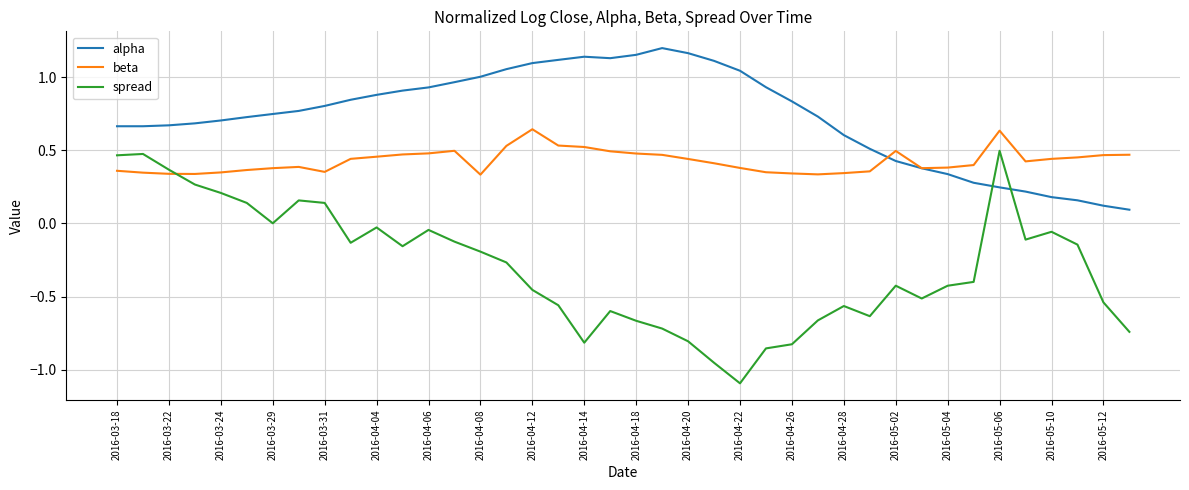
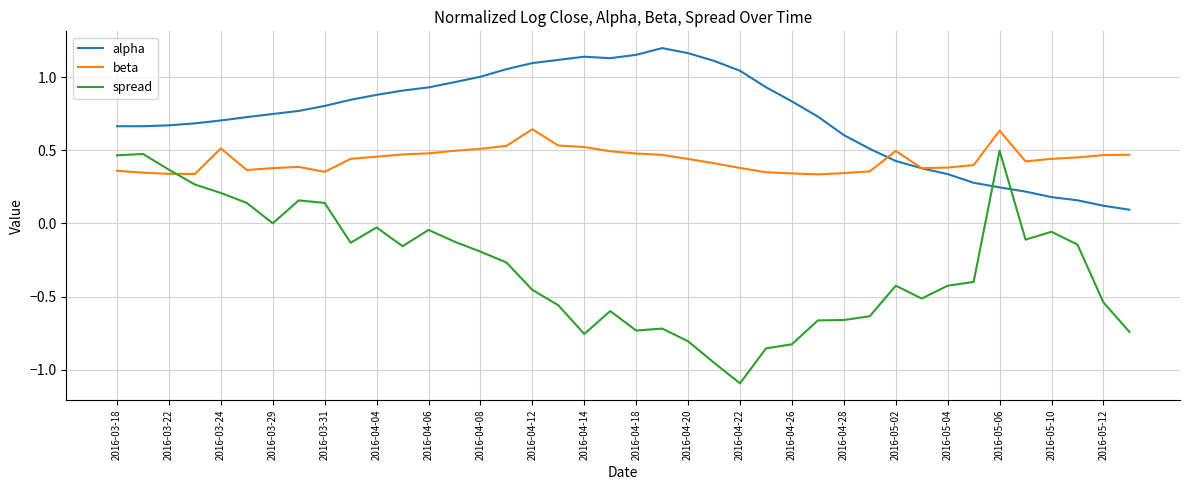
  {
    "alpha": {
      "2016-03-18": 0.66,
      "2016-03-22": 0.67,
      "2016-03-24": 0.70,
      "2016-03-29": 0.75,
      "2016-03-31": 0.80,
      "2016-04-04": 0.88,
      "2016-04-06": 0.93,
      "2016-04-08": 1.00,
      "2016-04-12": 1.10,
      "2016-04-14": 1.14,
      "2016-04-18": 1.15,
      "2016-04-20": 1.16,
      "2016-04-22": 1.04,
      "2016-04-26": 0.83,
      "2016-04-28": 0.60,
      "2016-05-02": 0.43,
      "2016-05-04": 0.34,
      "2016-05-06": 0.25,
      "2016-05-10": 0.18,
      "2016-05-12": 0.12
    },
    "beta": {
      "2016-03-18": 0.36,
      "2016-03-22": 0.34,
-     "2016-03-24": 0.35,
+     "2016-03-24": 0.51,
      "2016-03-29": 0.38,
      "2016-03-31": 0.35,
      "2016-04-04": 0.46,
      "2016-04-06": 0.48,
-     "2016-04-08": 0.33,
+     "2016-04-08": 0.51,
      "2016-04-12": 0.64,
      "2016-04-14": 0.52,
      "2016-04-18": 0.48,
      "2016-04-20": 0.44,
      "2016-04-22": 0.38,
      "2016-04-26": 0.34,
      "2016-04-28": 0.34,
      "2016-05-02": 0.50,
      "2016-05-04": 0.38,
      "2016-05-06": 0.63,
      "2016-05-10": 0.44,
      "2016-05-12": 0.47
    },
    "spread": {
      "2016-03-18": 0.47,
      "2016-03-22": 0.37,
      "2016-03-24": 0.21,
      "2016-03-29": 0.00,
      "2016-03-31": 0.14,
      "2016-04-04": -0.03,
      "2016-04-06": -0.04,
      "2016-04-08": -0.19,
      "2016-04-12": -0.45,
-     "2016-04-14": -0.82,
-     "2016-04-18": -0.67,
+     "2016-04-14": -0.76,
+     "2016-04-18": -0.73,
      "2016-04-20": -0.81,
      "2016-04-22": -1.09,
      "2016-04-26": -0.83,
-     "2016-04-28": -0.56,
+     "2016-04-28": -0.66,
      "2016-05-02": -0.43,
      "2016-05-04": -0.43,
      "2016-05-06": 0.50,
      "2016-05-10": -0.06,
      "2016-05-12": -0.54
    }
  }
